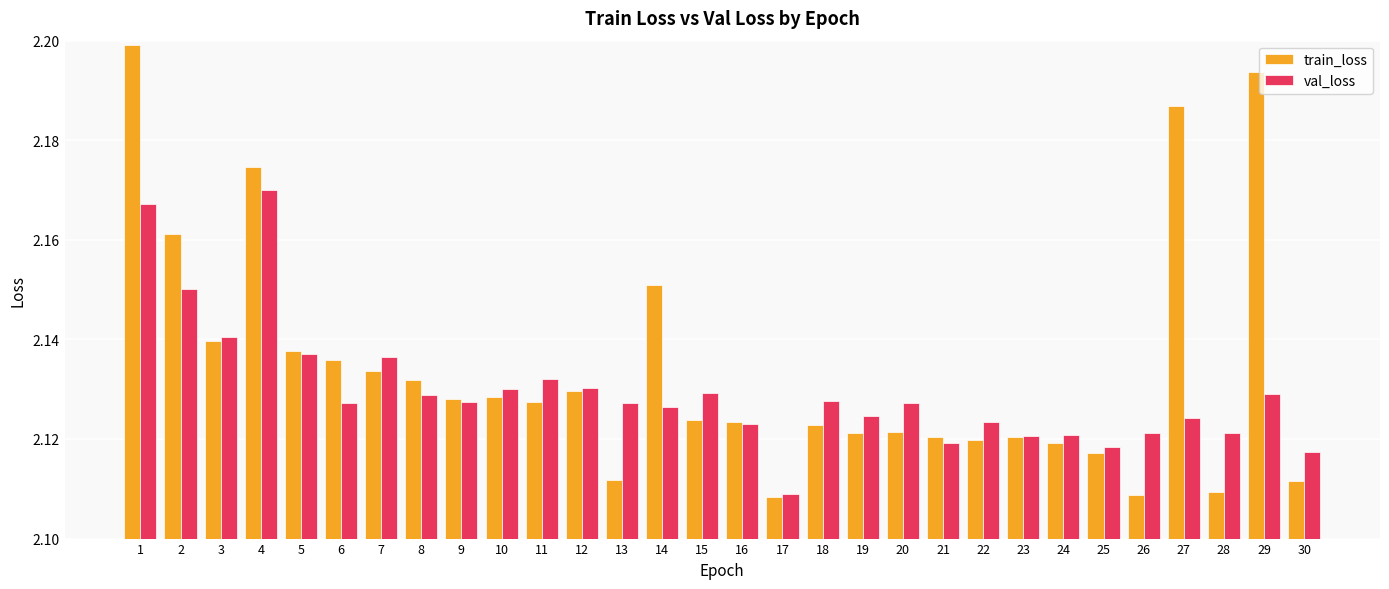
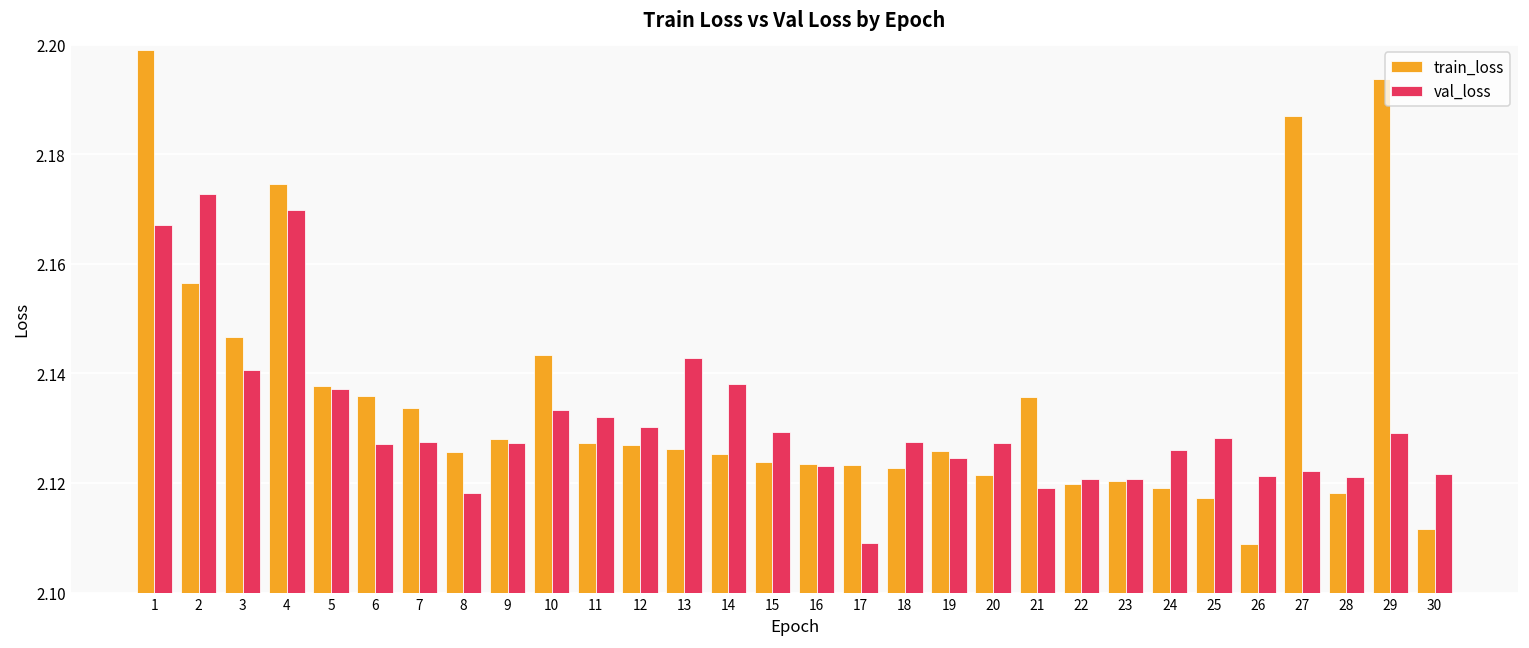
  {
    "train_loss": {
      "1": 2.199,
-     "2": 2.161,
-     "3": 2.140,
+     "2": 2.157,
+     "3": 2.147,
      "4": 2.175,
      "5": 2.138,
      "6": 2.136,
      "7": 2.134,
-     "8": 2.132,
+     "8": 2.126,
      "9": 2.128,
-     "10": 2.128,
+     "10": 2.143,
      "11": 2.127,
-     "12": 2.130,
-     "13": 2.112,
-     "14": 2.151,
+     "12": 2.127,
+     "13": 2.126,
+     "14": 2.125,
      "15": 2.124,
      "16": 2.123,
-     "17": 2.108,
+     "17": 2.123,
      "18": 2.123,
-     "19": 2.121,
+     "19": 2.126,
      "20": 2.121,
-     "21": 2.120,
+     "21": 2.136,
      "22": 2.120,
      "23": 2.120,
      "24": 2.119,
      "25": 2.117,
      "26": 2.109,
      "27": 2.187,
-     "28": 2.109,
+     "28": 2.118,
      "29": 2.194,
      "30": 2.112
    },
    "val_loss": {
      "1": 2.167,
-     "2": 2.150,
+     "2": 2.173,
      "3": 2.141,
      "4": 2.170,
      "5": 2.137,
      "6": 2.127,
-     "7": 2.136,
-     "8": 2.129,
+     "7": 2.127,
+     "8": 2.118,
      "9": 2.127,
-     "10": 2.130,
+     "10": 2.133,
      "11": 2.132,
      "12": 2.130,
-     "13": 2.127,
-     "14": 2.126,
+     "13": 2.143,
+     "14": 2.138,
      "15": 2.129,
      "16": 2.123,
      "17": 2.109,
      "18": 2.128,
      "19": 2.125,
      "20": 2.127,
      "21": 2.119,
-     "22": 2.123,
+     "22": 2.121,
      "23": 2.121,
-     "24": 2.121,
-     "25": 2.118,
+     "24": 2.126,
+     "25": 2.128,
      "26": 2.121,
-     "27": 2.124,
+     "27": 2.122,
      "28": 2.121,
      "29": 2.129,
-     "30": 2.117
+     "30": 2.122
    }
  }
